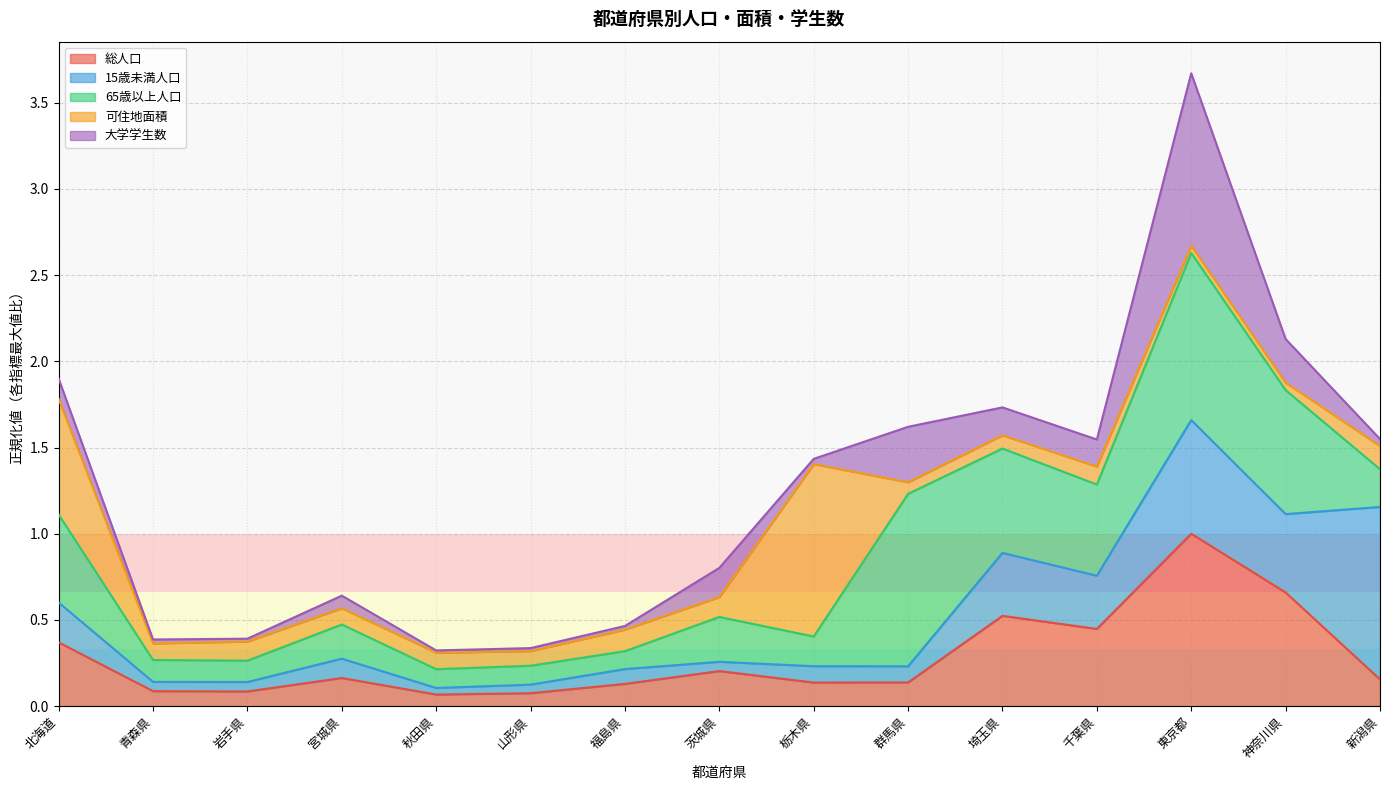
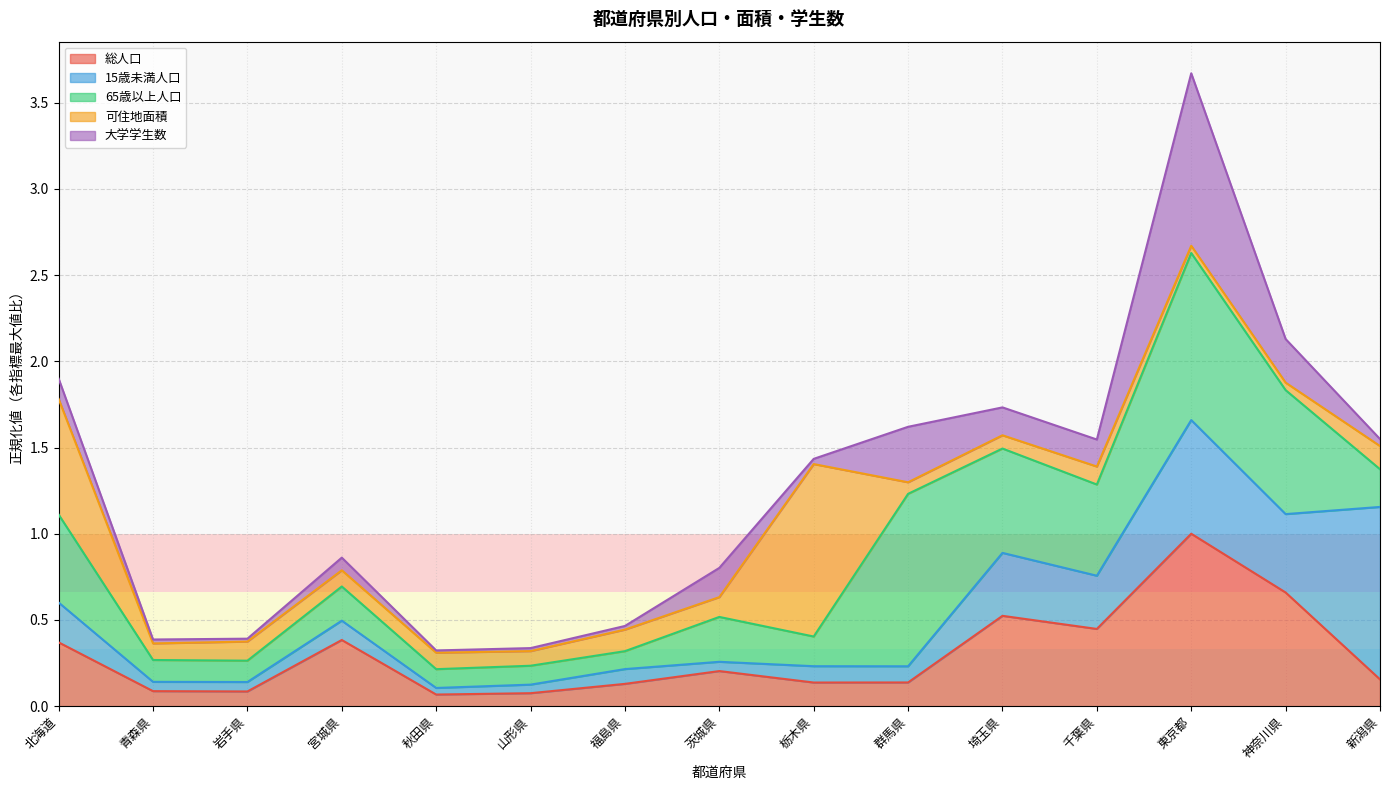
  {
    "総人口": {
      "北海道": 0.37,
      "青森県": 0.09,
      "岩手県": 0.09,
-     "宮城県": 0.16,
+     "宮城県": 0.38,
      "秋田県": 0.07,
      "山形県": 0.08,
      "福島県": 0.13,
      "茨城県": 0.20,
      "栃木県": 0.14,
      "群馬県": 0.14,
      "埼玉県": 0.52,
      "千葉県": 0.45,
      "東京都": 1.00,
      "神奈川県": 0.66,
      "新潟県": 0.16
    },
    "15歳未満人口": {
      "北海道": 0.23,
      "青森県": 0.05,
      "岩手県": 0.05,
      "宮城県": 0.11,
      "秋田県": 0.04,
      "山形県": 0.05,
      "福島県": 0.09,
      "茨城県": 0.05,
      "栃木県": 0.09,
      "群馬県": 0.09,
      "埼玉県": 0.37,
      "千葉県": 0.31,
      "東京都": 0.66,
      "神奈川県": 0.45,
      "新潟県": 1.00
    },
    "65歳以上人口": {
      "北海道": 0.51,
      "青森県": 0.13,
      "岩手県": 0.12,
      "宮城県": 0.20,
      "秋田県": 0.11,
      "山形県": 0.11,
      "福島県": 0.10,
      "茨城県": 0.26,
      "栃木県": 0.17,
      "群馬県": 1.00,
      "埼玉県": 0.61,
      "千葉県": 0.53,
      "東京都": 0.97,
      "神奈川県": 0.72,
      "新潟県": 0.22
    },
    "可住地面積": {
      "北海道": 0.67,
      "青森県": 0.10,
      "岩手県": 0.11,
      "宮城県": 0.09,
      "山形県": 0.08,
      "福島県": 0.12,
      "茨城県": 0.11,
      "栃木県": 1.00,
      "群馬県": 0.07,
      "埼玉県": 0.08,
      "千葉県": 0.10,
      "東京都": 0.04,
      "神奈川県": 0.04,
      "新潟県": 0.13
    },
    "大学学生数": {
      "北海道": 0.12,
      "青森県": 0.02,
      "岩手県": 0.02,
      "宮城県": 0.07,
      "山形県": 0.02,
      "福島県": 0.02,
      "茨城県": 0.17,
      "栃木県": 0.03,
      "群馬県": 0.32,
      "埼玉県": 0.16,
      "千葉県": 0.16,
      "東京都": 1.00,
      "神奈川県": 0.25,
      "新潟県": 0.04
    }
  }
